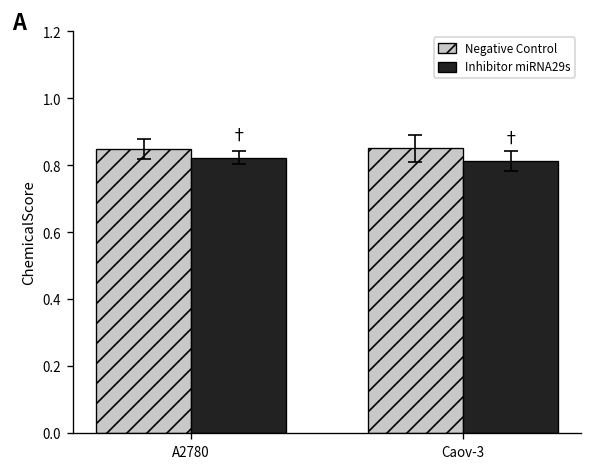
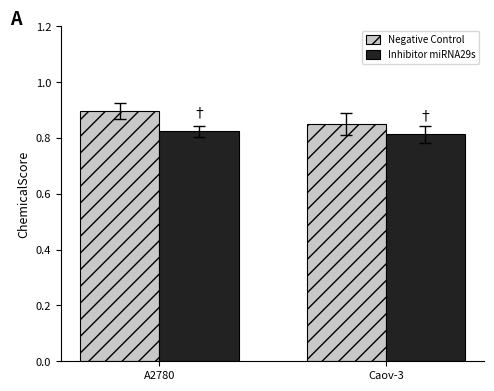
  {
    "Negative Control": {
-     "A2780": 0.85,
+     "A2780": 0.90,
      "Caov-3": 0.85
    },
    "Inhibitor miRNA29s": {
      "A2780": 0.82,
      "Caov-3": 0.81
    }
  }
